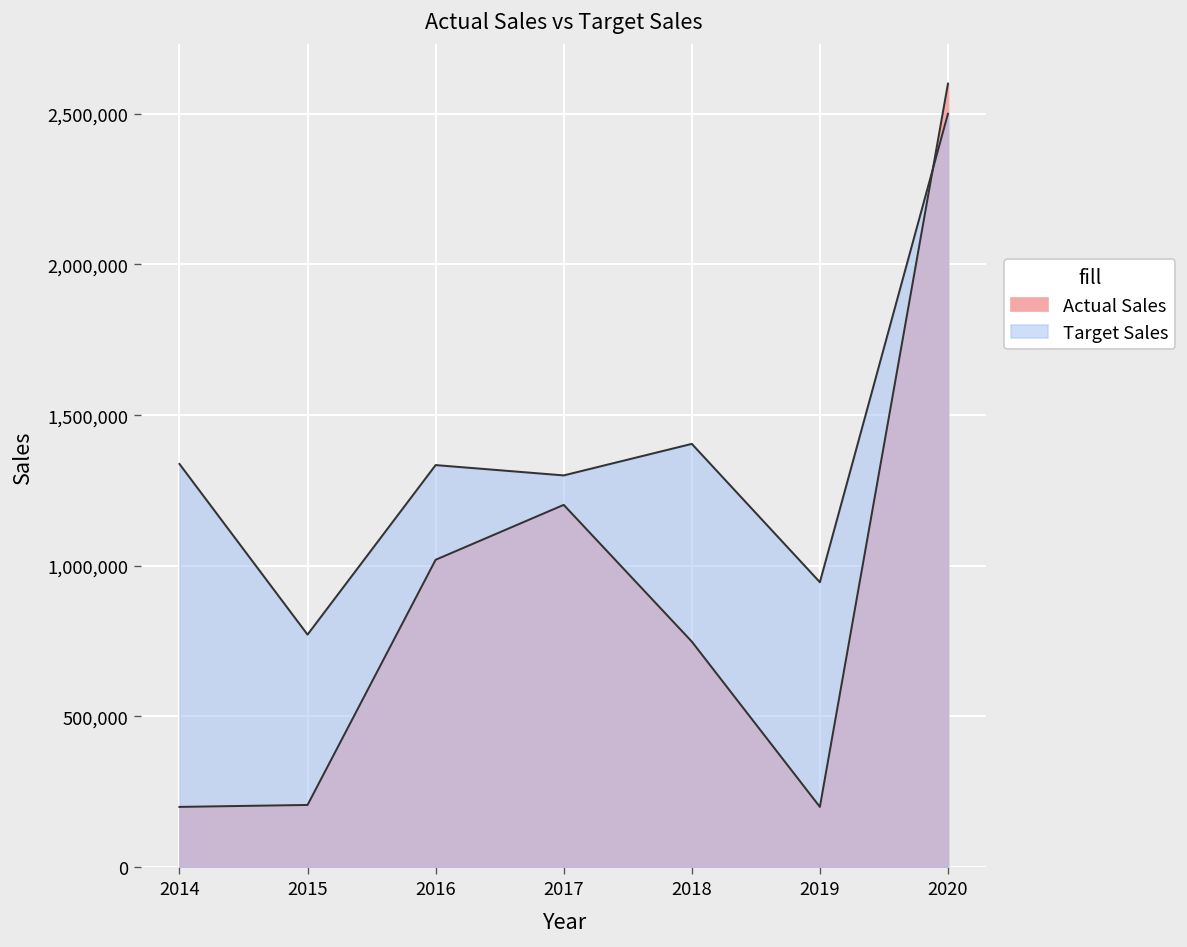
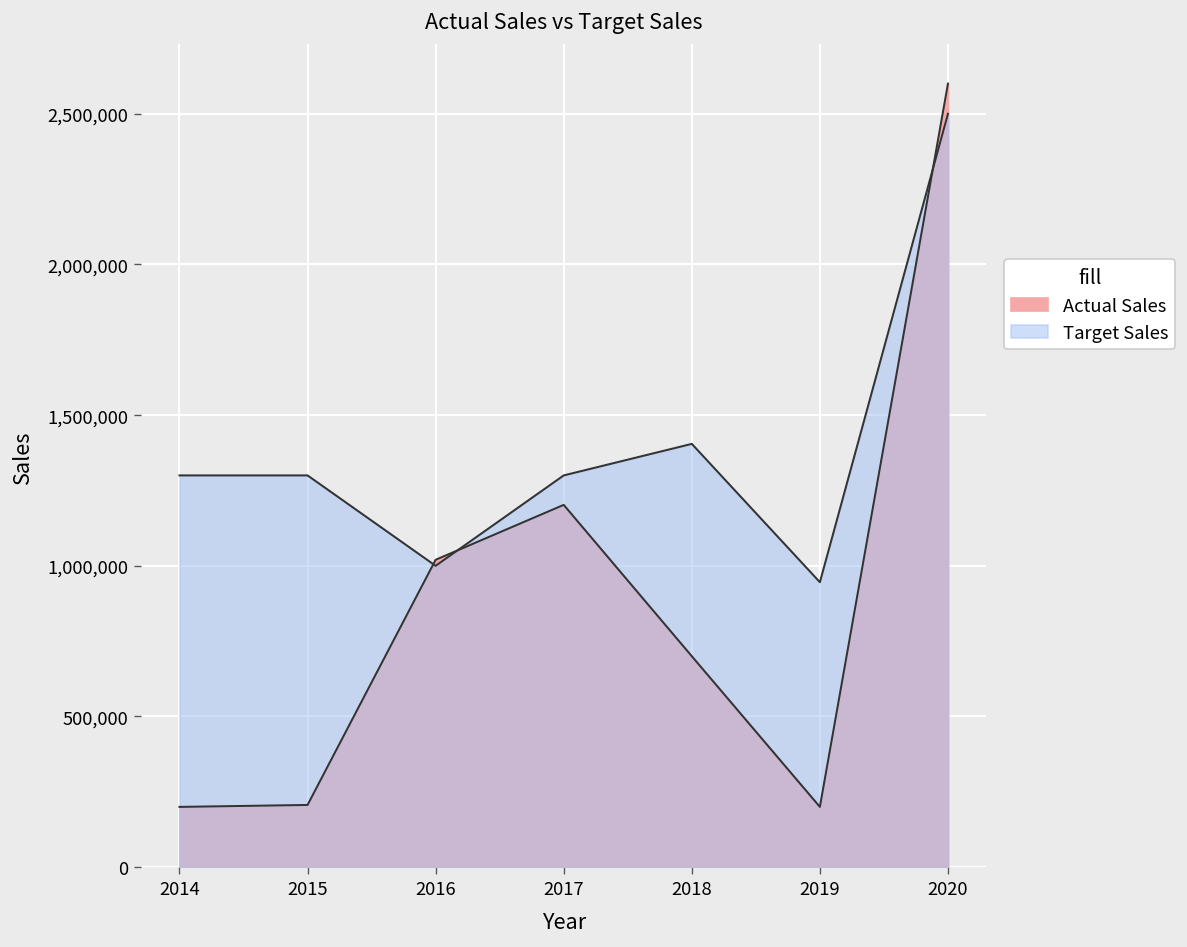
  {
    "Actual Sales": {
      "2014": "200,000",
      "2015": "210,000",
      "2016": "1,020,000",
      "2017": "1,200,000",
-     "2018": "750,000",
+     "2018": "700,000",
      "2019": "200,000",
      "2020": "2,600,000"
    },
    "Target Sales": {
-     "2014": "1,340,000",
-     "2015": "770,000",
-     "2016": "1,330,000",
+     "2014": "1,300,000",
+     "2015": "1,300,000",
+     "2016": "1,000,000",
      "2017": "1,300,000",
      "2018": "1,400,000",
      "2019": "950,000",
      "2020": "2,500,000"
    }
  }
